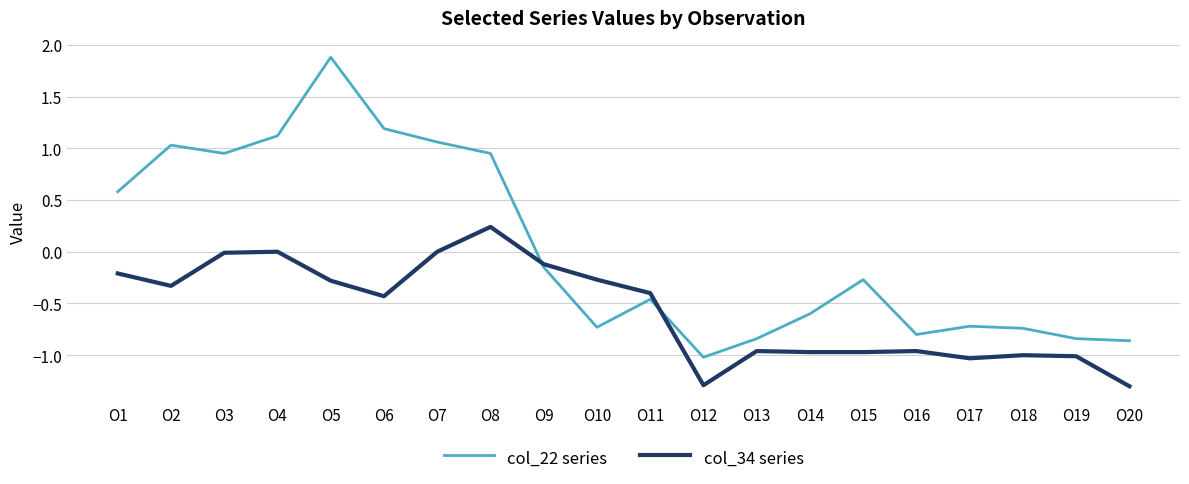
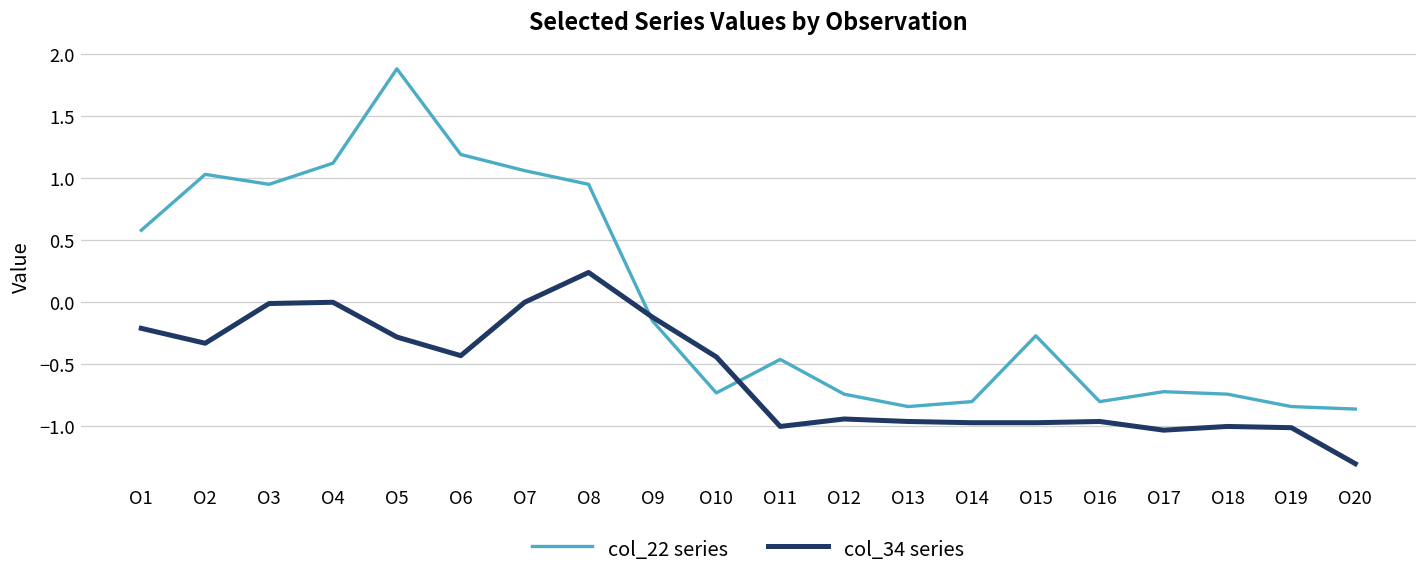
  {
    "col_22 series": {
      "O1": 0.58,
      "O2": 1.03,
      "O3": 0.95,
      "O4": 1.12,
      "O5": 1.88,
      "O6": 1.19,
      "O7": 1.06,
      "O8": 0.95,
      "O9": -0.15,
      "O10": -0.73,
      "O11": -0.46,
-     "O12": -1.02,
+     "O12": -0.74,
      "O13": -0.84,
-     "O14": -0.6,
+     "O14": -0.8,
      "O15": -0.27,
      "O16": -0.80,
      "O17": -0.72,
      "O18": -0.74,
      "O19": -0.84,
      "O20": -0.86
    },
    "col_34 series": {
      "O1": -0.21,
      "O2": -0.33,
      "O3": -0.01,
      "O4": 0.00,
      "O5": -0.28,
      "O6": -0.43,
      "O7": 0.00,
      "O8": 0.24,
      "O9": -0.12,
-     "O10": -0.27,
-     "O11": -0.4,
-     "O12": -1.29,
+     "O10": -0.44,
+     "O11": -1.0,
+     "O12": -0.94,
      "O13": -0.96,
      "O14": -0.97,
      "O15": -0.97,
      "O16": -0.96,
      "O17": -1.03,
      "O18": -1.00,
      "O19": -1.01,
      "O20": -1.30
    }
  }
